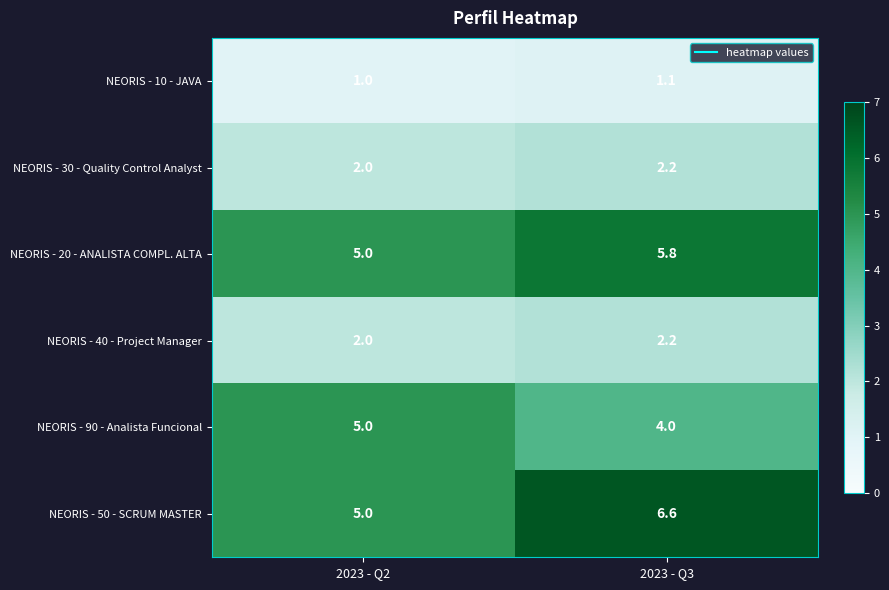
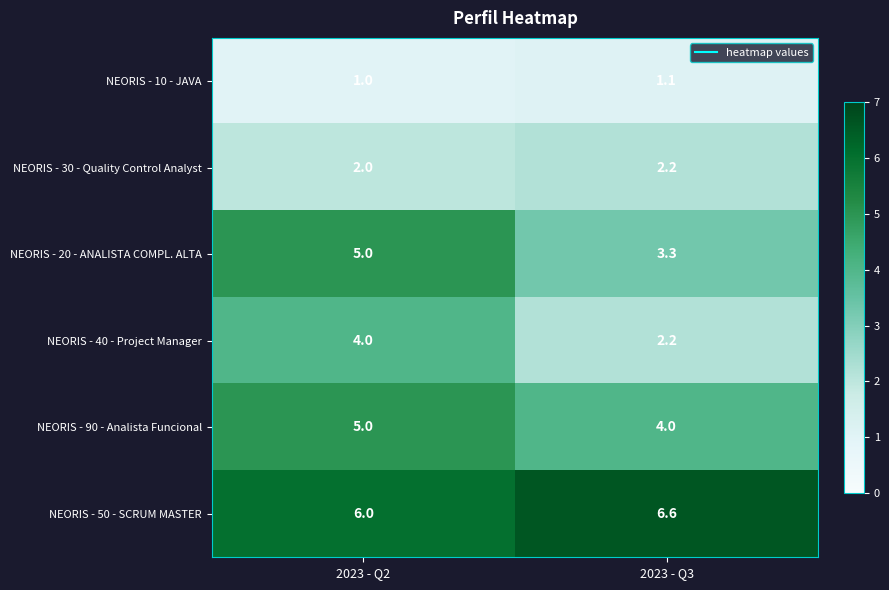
  {
    "NEORIS - 30 - Quality Control Analyst": {
      "2023 - Q2": 2.0,
      "2023 - Q3": 2.2
    },
    "NEORIS - 20 - ANALISTA COMPL. ALTA": {
      "2023 - Q2": 5.0,
-     "2023 - Q3": 5.8
+     "2023 - Q3": 3.3
    },
    "NEORIS - 40 - Project Manager": {
-     "2023 - Q2": 2.0,
+     "2023 - Q2": 4.0,
      "2023 - Q3": 2.2
    },
    "NEORIS - 90 - Analista Funcional": {
      "2023 - Q2": 5.0,
      "2023 - Q3": 4.0
    },
    "NEORIS - 50 - SCRUM MASTER": {
-     "2023 - Q2": 5.0,
+     "2023 - Q2": 6.0,
      "2023 - Q3": 6.6
    }
  }
